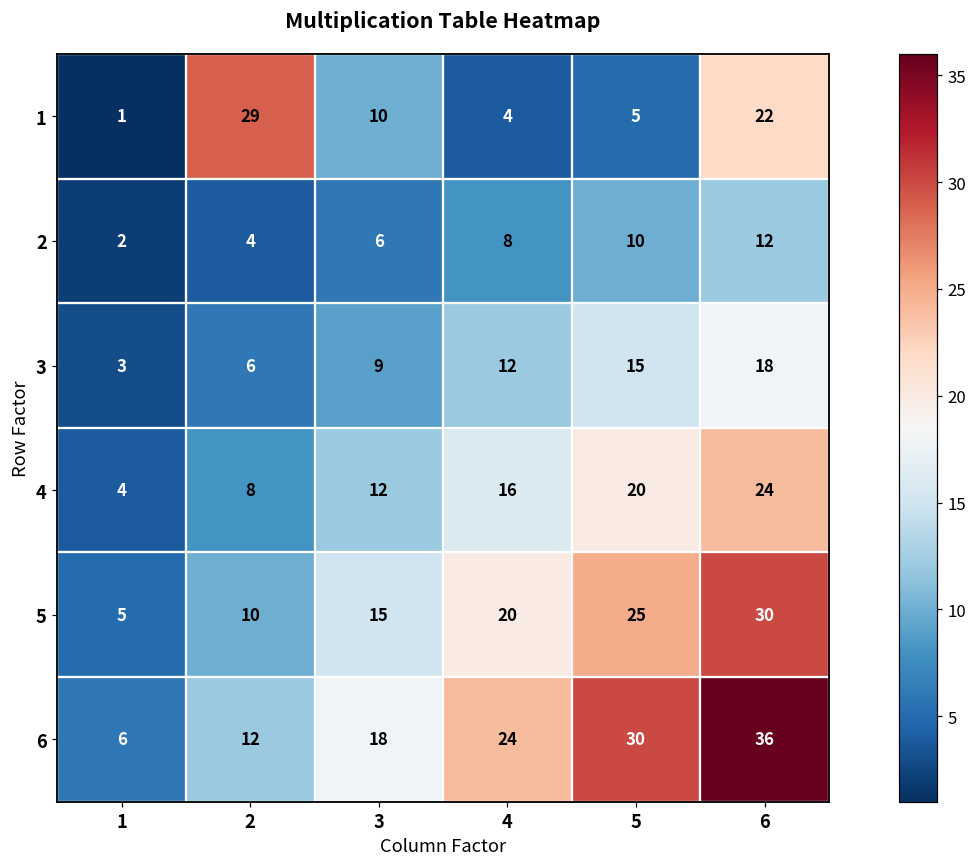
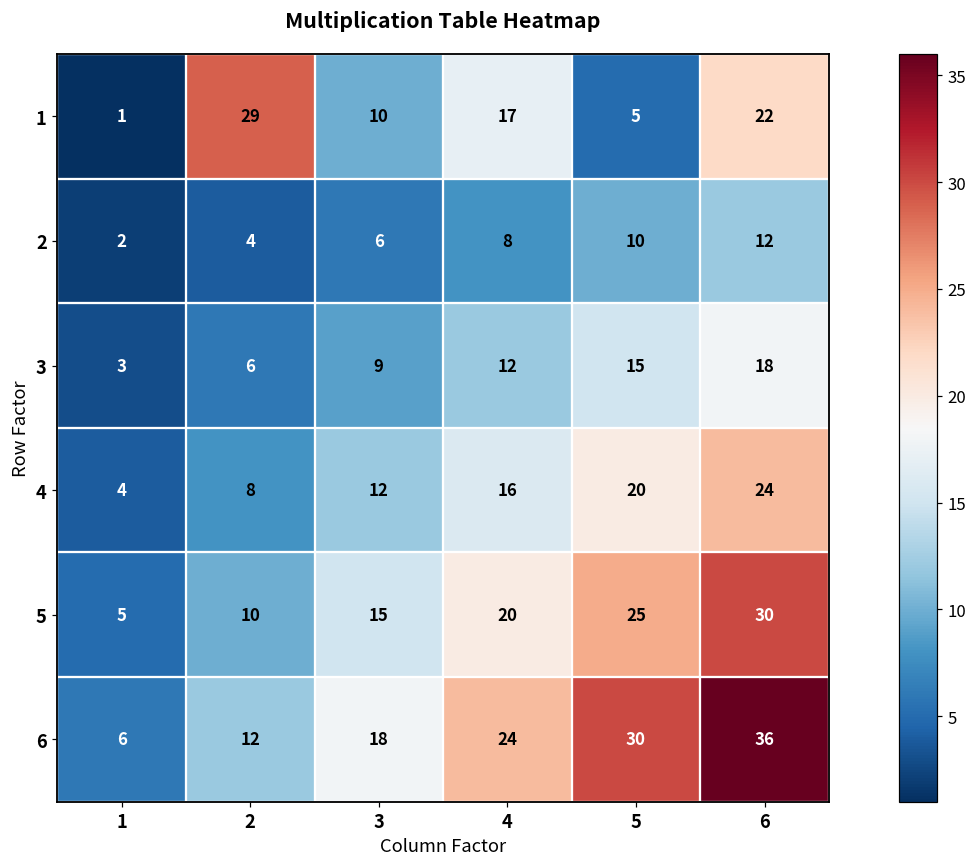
  {
    "1": {
      "1": 1,
      "2": 29,
      "3": 10,
-     "4": 4,
+     "4": 17,
      "5": 5,
      "6": 22
    },
    "2": {
      "1": 2,
      "2": 4,
      "3": 6,
      "4": 8,
      "5": 10,
      "6": 12
    },
    "3": {
      "1": 3,
      "2": 6,
      "3": 9,
      "4": 12,
      "5": 15,
      "6": 18
    },
    "4": {
      "1": 4,
      "2": 8,
      "3": 12,
      "4": 16,
      "5": 20,
      "6": 24
    },
    "5": {
      "1": 5,
      "2": 10,
      "3": 15,
      "4": 20,
      "5": 25,
      "6": 30
    },
    "6": {
      "1": 6,
      "2": 12,
      "3": 18,
      "4": 24,
      "5": 30,
      "6": 36
    }
  }
